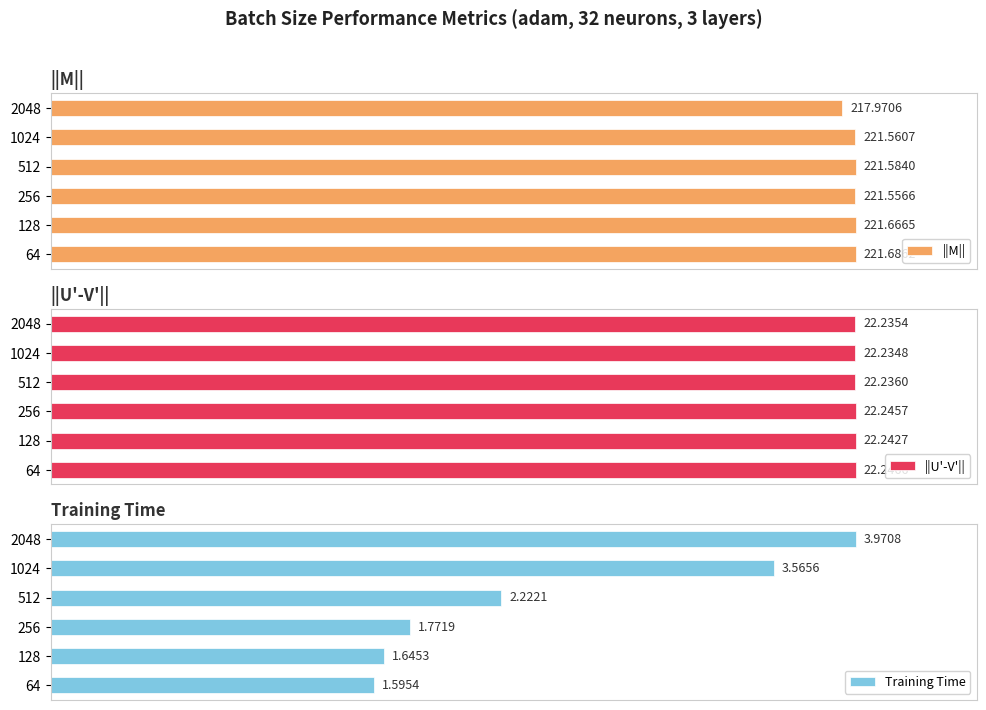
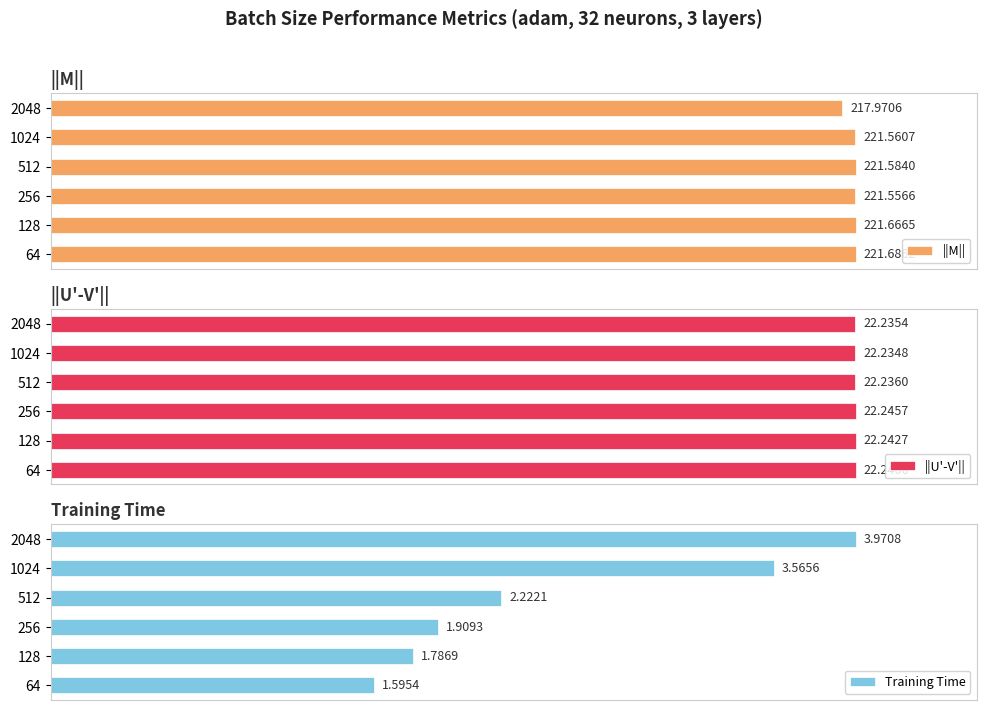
  {
    "||M||": {
      "2048": 217.9706,
      "1024": 221.5607,
      "512": 221.5840,
      "256": 221.5566,
      "128": 221.6665
    },
    "||U'-V'||": {
      "2048": 22.2354,
      "1024": 22.2348,
      "512": 22.2360,
      "256": 22.2457,
      "128": 22.2427
    },
    "Training Time": {
      "2048": 3.9708,
      "1024": 3.5656,
      "512": 2.2221,
-     "256": 1.7719,
-     "128": 1.6453,
+     "256": 1.9093,
+     "128": 1.7869,
      "64": 1.5954
    }
  }
